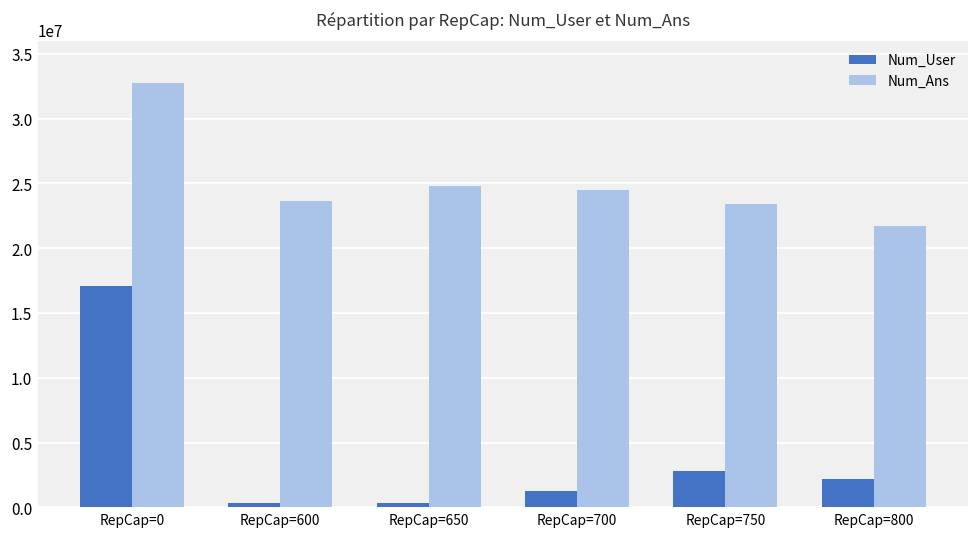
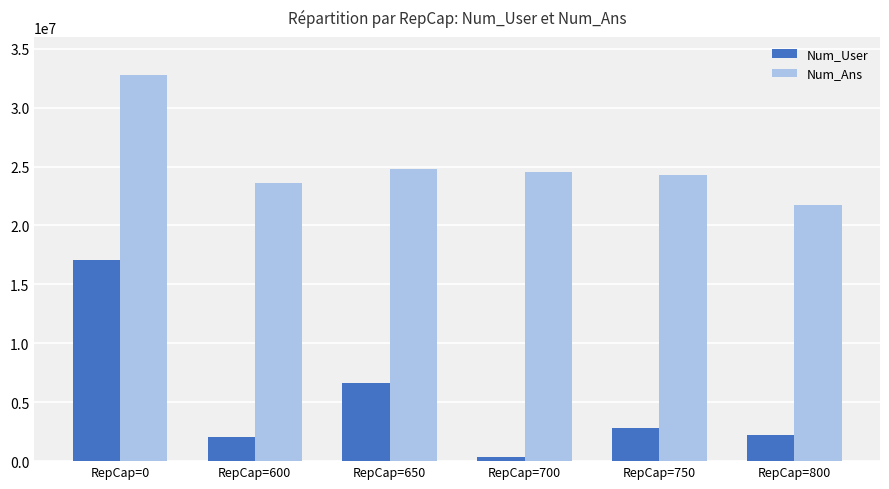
  {
    "Num_User": {
      "RepCap=0": 17100000,
-     "RepCap=600": 400000,
-     "RepCap=650": 300000,
-     "RepCap=700": 1200000,
+     "RepCap=600": 2100000,
+     "RepCap=650": 6700000,
+     "RepCap=700": 300000,
      "RepCap=750": 2800000,
      "RepCap=800": 2200000
    },
    "Num_Ans": {
      "RepCap=0": 32800000,
      "RepCap=600": 23600000,
      "RepCap=650": 24800000,
      "RepCap=700": 24500000,
-     "RepCap=750": 23400000,
+     "RepCap=750": 24200000,
      "RepCap=800": 21700000
    }
  }
